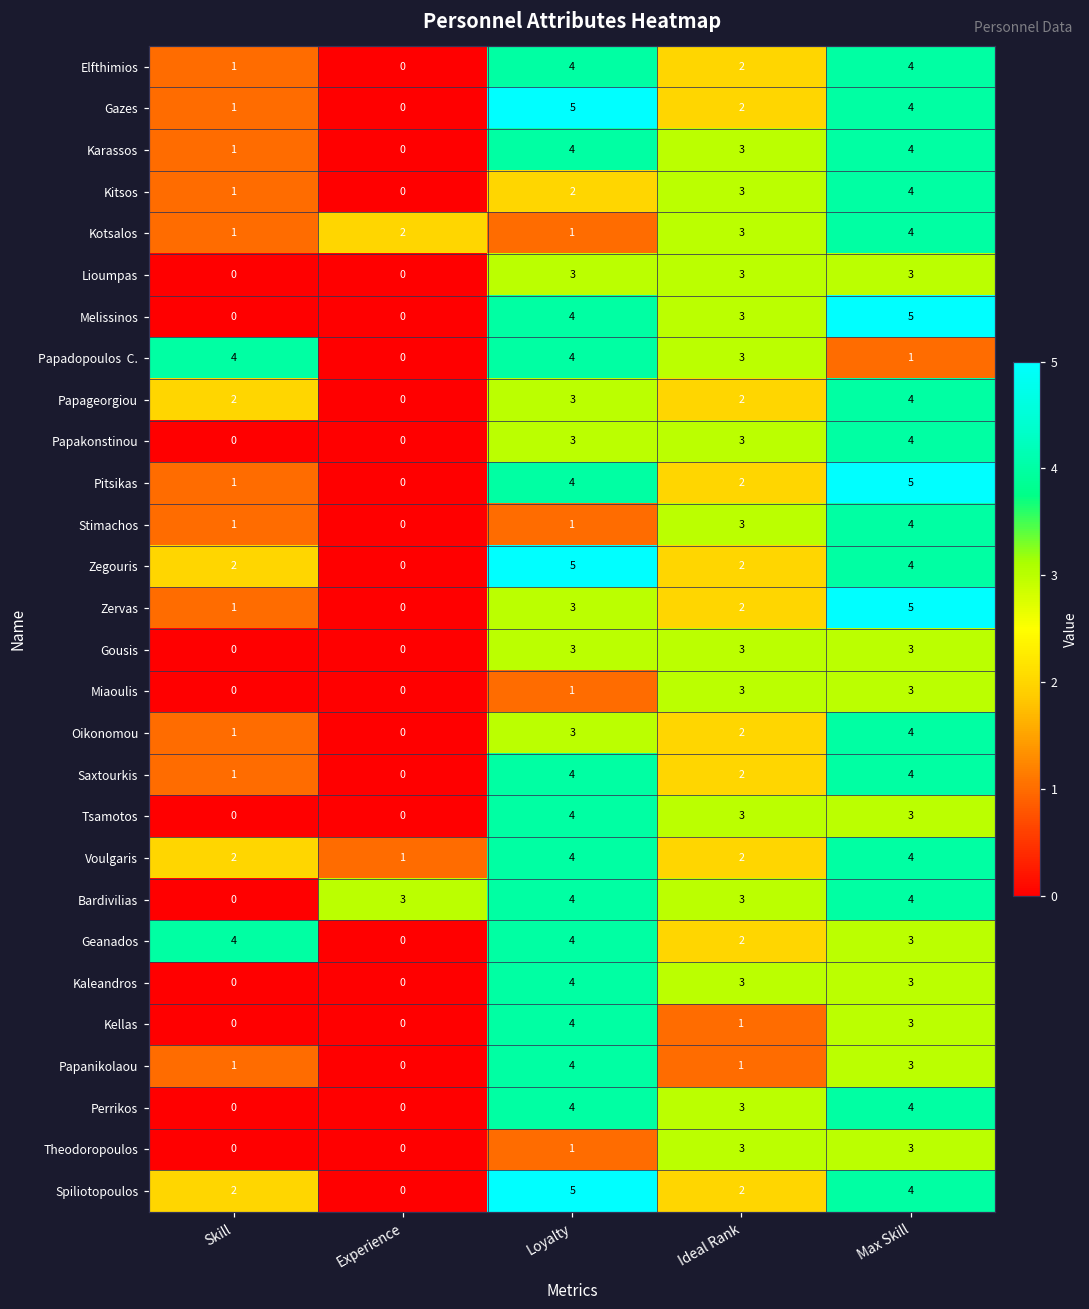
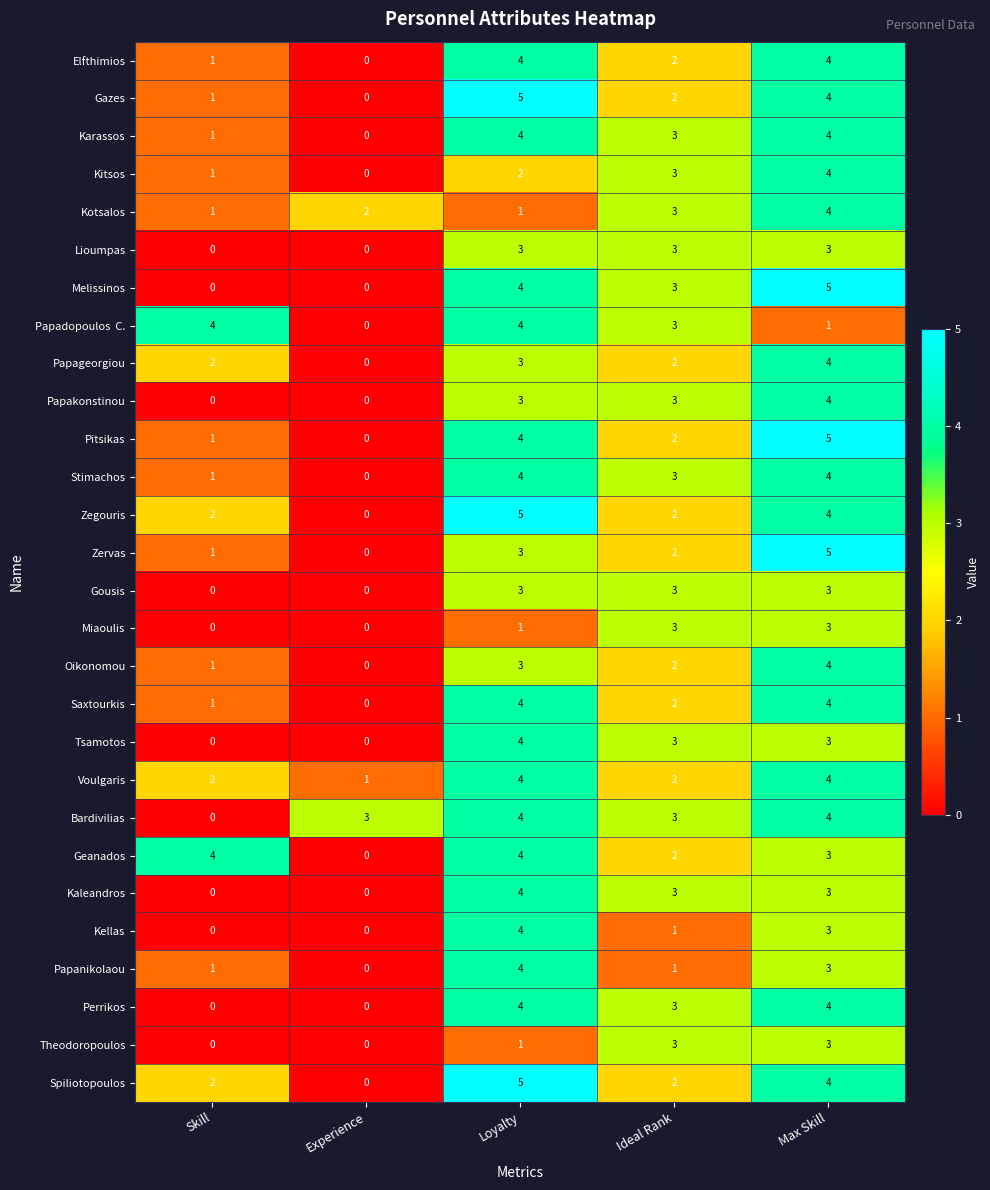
  {
    "Elfthimios": {
      "Skill": 1,
      "Experience": 0,
      "Loyalty": 4,
      "Ideal Rank": 2,
      "Max Skill": 4
    },
    "Gazes": {
      "Skill": 1,
      "Experience": 0,
      "Loyalty": 5,
      "Ideal Rank": 2,
      "Max Skill": 4
    },
    "Karassos": {
      "Skill": 1,
      "Experience": 0,
      "Loyalty": 4,
      "Ideal Rank": 3,
      "Max Skill": 4
    },
    "Kitsos": {
      "Skill": 1,
      "Experience": 0,
      "Loyalty": 2,
      "Ideal Rank": 3,
      "Max Skill": 4
    },
    "Kotsalos": {
      "Skill": 1,
      "Experience": 2,
      "Loyalty": 1,
      "Ideal Rank": 3,
      "Max Skill": 4
    },
    "Lioumpas": {
      "Skill": 0,
      "Experience": 0,
      "Loyalty": 3,
      "Ideal Rank": 3,
      "Max Skill": 3
    },
    "Melissinos": {
      "Skill": 0,
      "Experience": 0,
      "Loyalty": 4,
      "Ideal Rank": 3,
      "Max Skill": 5
    },
    "Papadopoulos C.": {
      "Skill": 4,
      "Experience": 0,
      "Loyalty": 4,
      "Ideal Rank": 3,
      "Max Skill": 1
    },
    "Papageorgiou": {
      "Skill": 2,
      "Experience": 0,
      "Loyalty": 3,
      "Ideal Rank": 2,
      "Max Skill": 4
    },
    "Papakonstinou": {
      "Skill": 0,
      "Experience": 0,
      "Loyalty": 3,
      "Ideal Rank": 3,
      "Max Skill": 4
    },
    "Pitsikas": {
      "Skill": 1,
      "Experience": 0,
      "Loyalty": 4,
      "Ideal Rank": 2,
      "Max Skill": 5
    },
    "Stimachos": {
      "Skill": 1,
      "Experience": 0,
-     "Loyalty": 1,
+     "Loyalty": 4,
      "Ideal Rank": 3,
      "Max Skill": 4
    },
    "Zegouris": {
      "Skill": 2,
      "Experience": 0,
      "Loyalty": 5,
      "Ideal Rank": 2,
      "Max Skill": 4
    },
    "Zervas": {
      "Skill": 1,
      "Experience": 0,
      "Loyalty": 3,
      "Ideal Rank": 2,
      "Max Skill": 5
    },
    "Gousis": {
      "Skill": 0,
      "Experience": 0,
      "Loyalty": 3,
      "Ideal Rank": 3,
      "Max Skill": 3
    },
    "Miaoulis": {
      "Skill": 0,
      "Experience": 0,
      "Loyalty": 1,
      "Ideal Rank": 3,
      "Max Skill": 3
    },
    "Oikonomou": {
      "Skill": 1,
      "Experience": 0,
      "Loyalty": 3,
      "Ideal Rank": 2,
      "Max Skill": 4
    },
    "Saxtourkis": {
      "Skill": 1,
      "Experience": 0,
      "Loyalty": 4,
      "Ideal Rank": 2,
      "Max Skill": 4
    },
    "Tsamotos": {
      "Skill": 0,
      "Experience": 0,
      "Loyalty": 4,
      "Ideal Rank": 3,
      "Max Skill": 3
    },
    "Voulgaris": {
      "Skill": 2,
      "Experience": 1,
      "Loyalty": 4,
      "Ideal Rank": 2,
      "Max Skill": 4
    },
    "Bardivilias": {
      "Skill": 0,
      "Experience": 3,
      "Loyalty": 4,
      "Ideal Rank": 3,
      "Max Skill": 4
    },
    "Geanados": {
      "Skill": 4,
      "Experience": 0,
      "Loyalty": 4,
      "Ideal Rank": 2,
      "Max Skill": 3
    },
    "Kaleandros": {
      "Skill": 0,
      "Experience": 0,
      "Loyalty": 4,
      "Ideal Rank": 3,
      "Max Skill": 3
    },
    "Kellas": {
      "Skill": 0,
      "Experience": 0,
      "Loyalty": 4,
      "Ideal Rank": 1,
      "Max Skill": 3
    },
    "Papanikolaou": {
      "Skill": 1,
      "Experience": 0,
      "Loyalty": 4,
      "Ideal Rank": 1,
      "Max Skill": 3
    },
    "Perrikos": {
      "Skill": 0,
      "Experience": 0,
      "Loyalty": 4,
      "Ideal Rank": 3,
      "Max Skill": 4
    },
    "Theodoropoulos": {
      "Skill": 0,
      "Experience": 0,
      "Loyalty": 1,
      "Ideal Rank": 3,
      "Max Skill": 3
    },
    "Spiliotopoulos": {
      "Skill": 2,
      "Experience": 0,
      "Loyalty": 5,
      "Ideal Rank": 2,
      "Max Skill": 4
    }
  }
